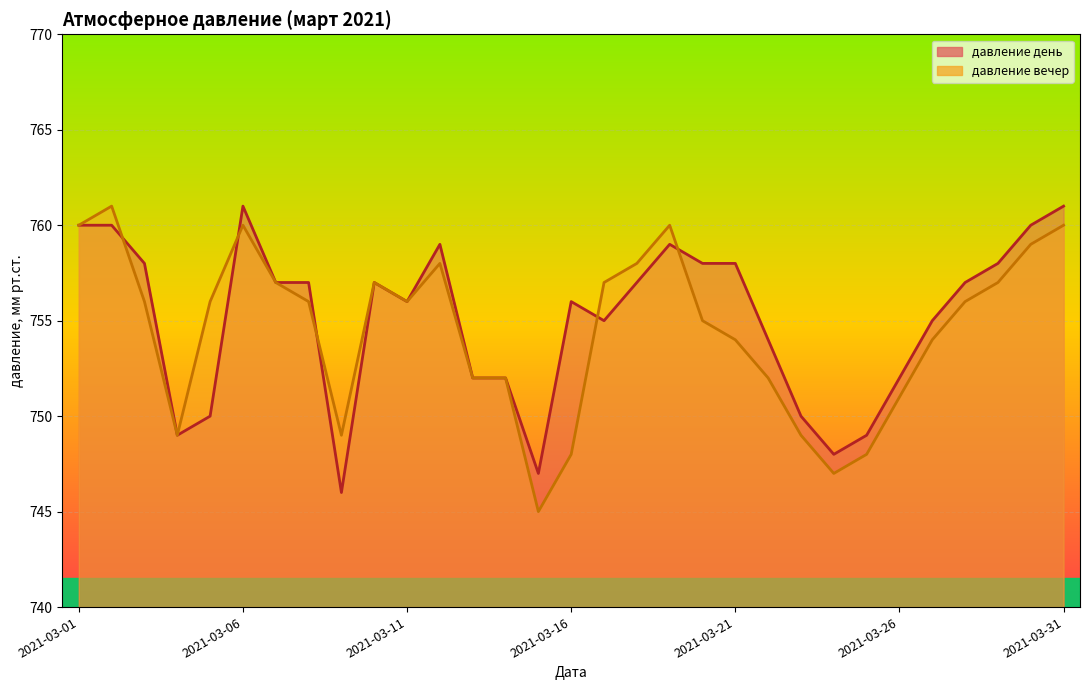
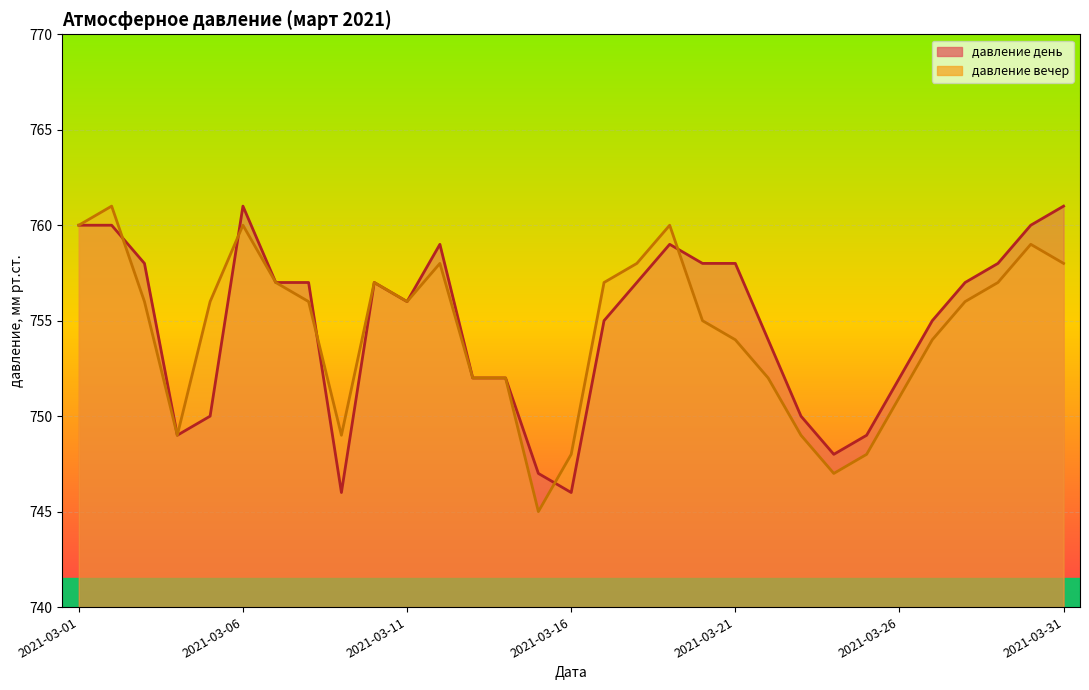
  {
    "давление день": {
      "2021-03-06": 761,
-     "2021-03-16": 756,
+     "2021-03-16": 746,
      "2021-03-21": 758,
      "2021-03-26": 752,
      "2021-03-31": 761
    },
    "давление вечер": {
      "2021-03-06": 760,
      "2021-03-16": 748,
      "2021-03-21": 754,
      "2021-03-26": 751,
-     "2021-03-31": 760
+     "2021-03-31": 758
    }
  }
